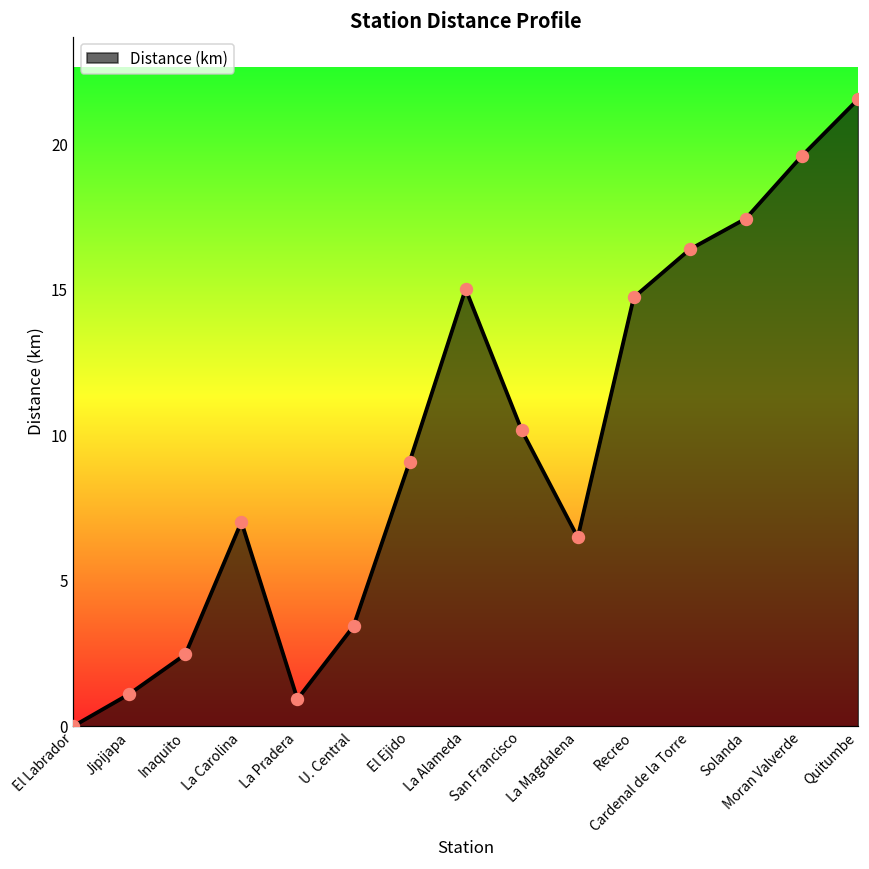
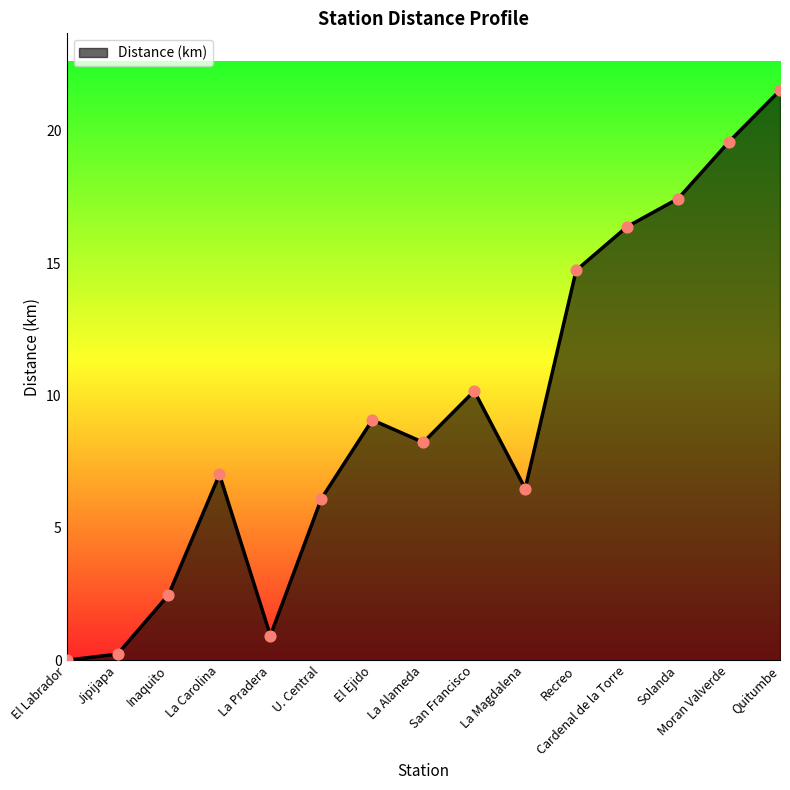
  {
    "El Labrador": 0.0,
-   "Jipijapa": 1.1,
+   "Jipijapa": 0.2,
    "Inaquito": 2.5,
    "La Carolina": 7.0,
    "La Pradera": 0.9,
-   "U. Central": 3.4,
+   "U. Central": 6.1,
    "El Ejido": 9.1,
-   "La Alameda": 15.0,
+   "La Alameda": 8.2,
    "San Francisco": 10.2,
    "La Magdalena": 6.5,
    "Recreo": 14.7,
    "Cardenal de la Torre": 16.4,
    "Solanda": 17.4,
    "Moran Valverde": 19.6,
    "Quitumbe": 21.5
  }
